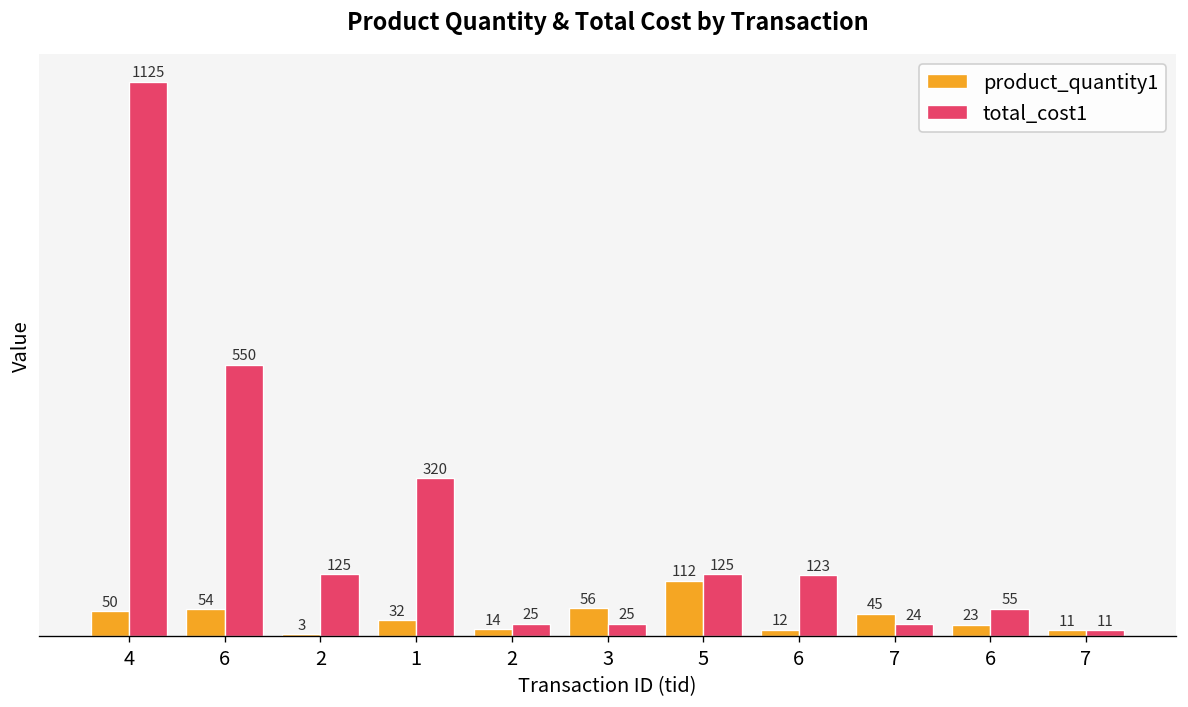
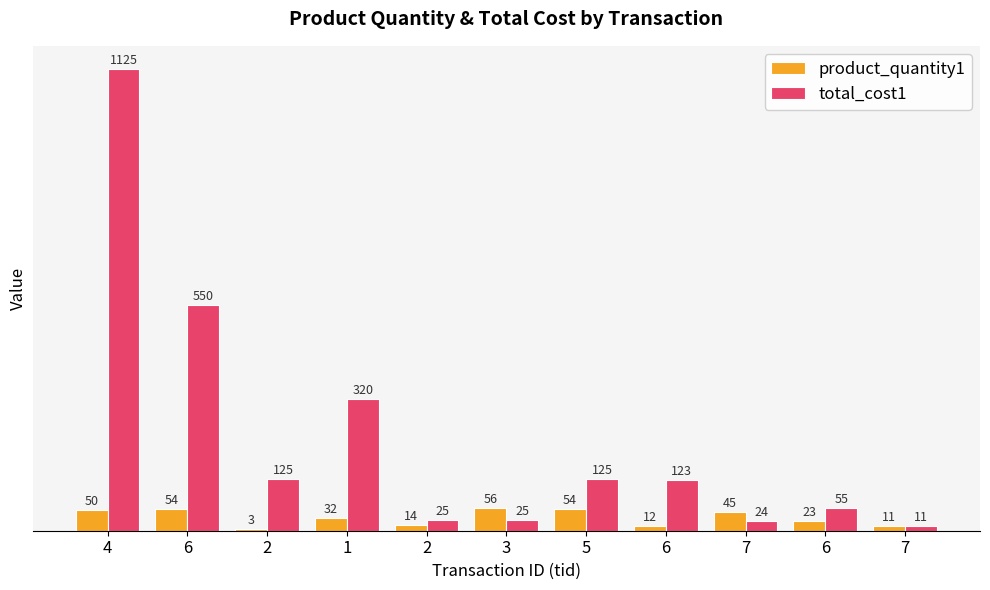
  {
    "product_quantity1": {
      "4": 50,
      "1": 32,
      "3": 56,
-     "5": 112
+     "5": 54
    },
    "total_cost1": {
      "4": 1125,
      "1": 320,
      "3": 25,
      "5": 125
    }
  }
